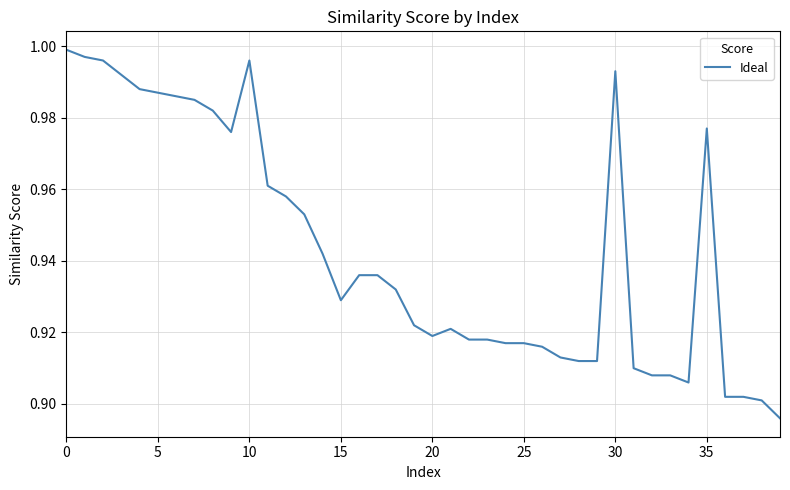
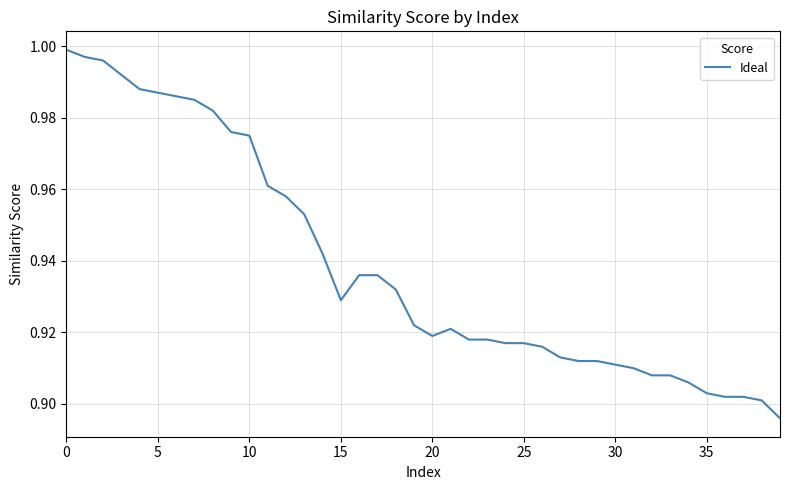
  {
    "0": 0.999,
    "5": 0.987,
-   "10": 0.996,
+   "10": 0.975,
    "15": 0.929,
    "20": 0.919,
    "25": 0.917,
-   "30": 0.993,
-   "35": 0.977
+   "30": 0.911,
+   "35": 0.903
  }
